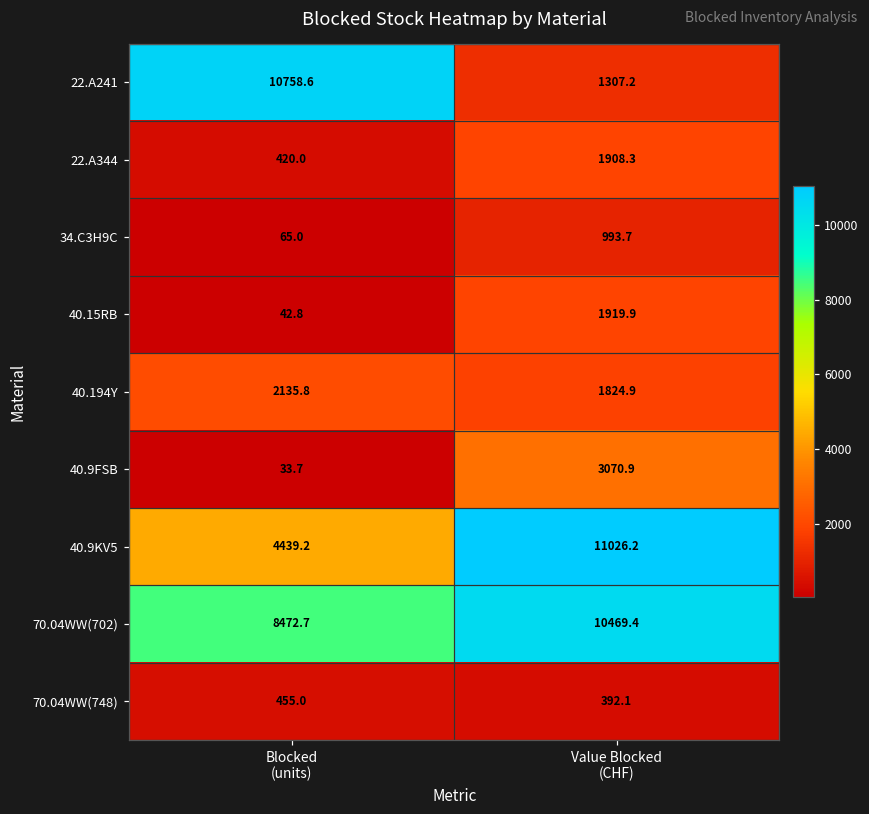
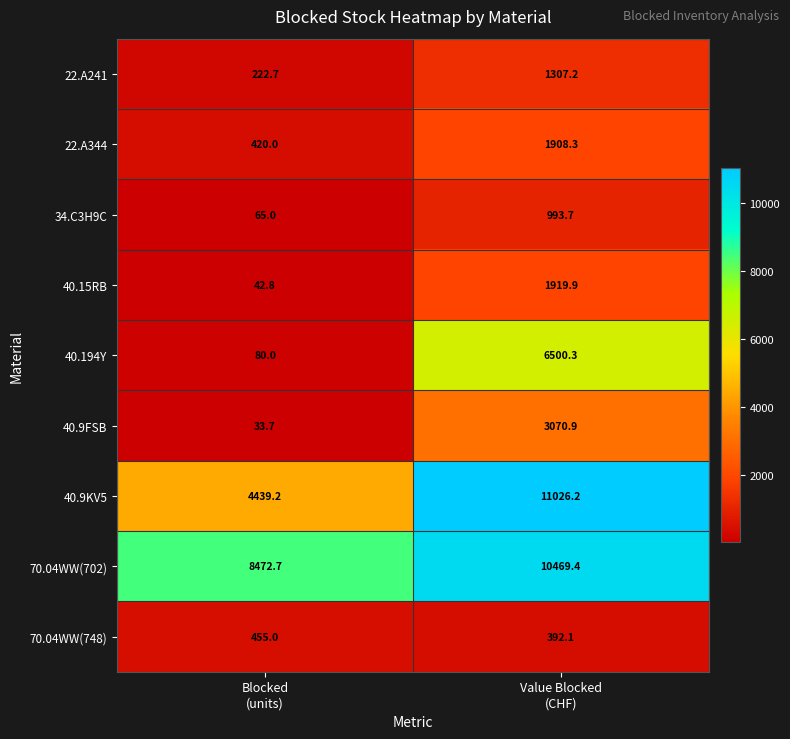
  {
    "22.A241": {
-     "Blocked (units)": 10758.6,
+     "Blocked (units)": 222.7,
      "Value Blocked (CHF)": 1307.2
    },
    "22.A344": {
      "Blocked (units)": 420.0,
      "Value Blocked (CHF)": 1908.3
    },
    "34.C3H9C": {
      "Blocked (units)": 65.0,
      "Value Blocked (CHF)": 993.7
    },
    "40.15RB": {
      "Blocked (units)": 42.8,
      "Value Blocked (CHF)": 1919.9
    },
    "40.194Y": {
-     "Blocked (units)": 2135.8,
-     "Value Blocked (CHF)": 1824.9
+     "Blocked (units)": 80.0,
+     "Value Blocked (CHF)": 6500.3
    },
    "40.9FSB": {
      "Blocked (units)": 33.7,
      "Value Blocked (CHF)": 3070.9
    },
    "40.9KV5": {
      "Blocked (units)": 4439.2,
      "Value Blocked (CHF)": 11026.2
    },
    "70.04WW(702)": {
      "Blocked (units)": 8472.7,
      "Value Blocked (CHF)": 10469.4
    },
    "70.04WW(748)": {
      "Blocked (units)": 455.0,
      "Value Blocked (CHF)": 392.1
    }
  }
